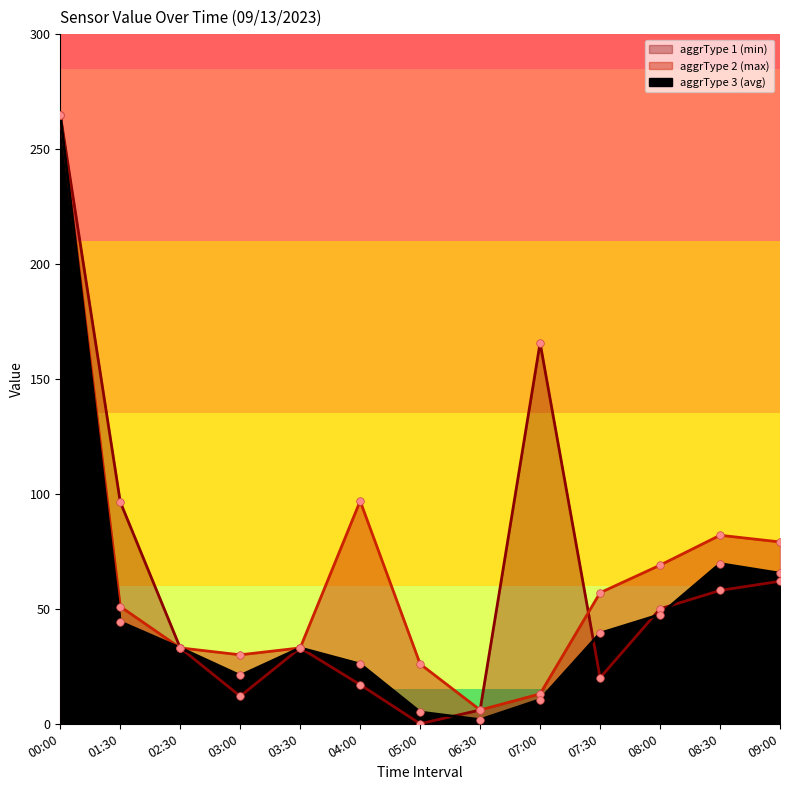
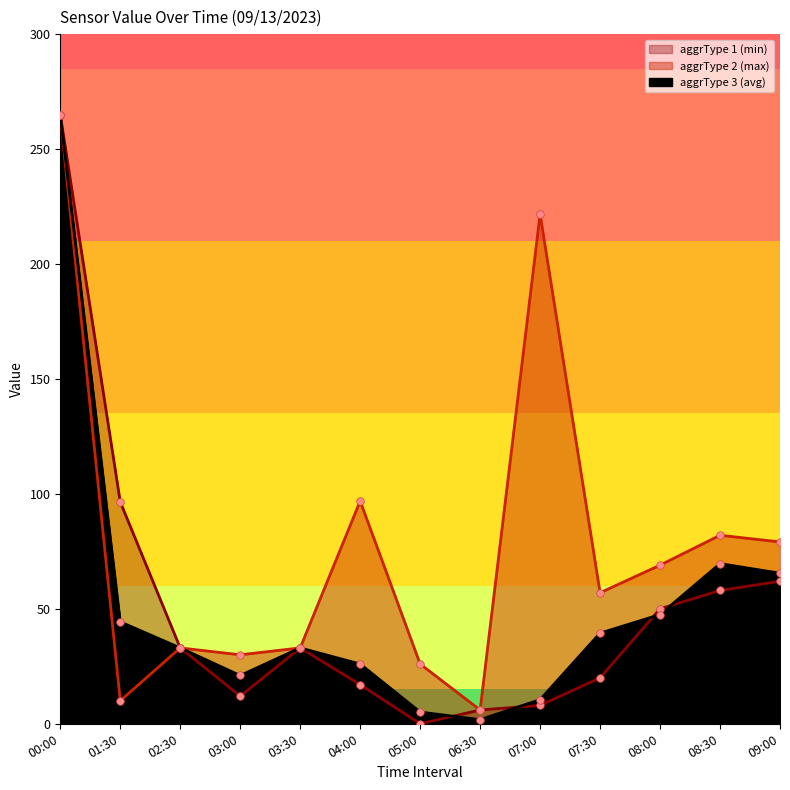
  {
    "aggrType 1 (min)": {
      "01:30": 97,
      "03:00": 12,
      "04:00": 17,
      "05:00": 0,
-     "07:00": 166,
+     "07:00": 8,
      "07:30": 20,
      "08:00": 50,
      "08:30": 58,
      "09:00": 62
    },
    "aggrType 2 (max)": {
-     "01:30": 51,
+     "01:30": 10,
      "03:00": 30,
      "04:00": 97,
      "05:00": 26,
-     "07:00": 13,
+     "07:00": 222,
      "07:30": 57,
      "08:00": 69,
      "08:30": 82,
      "09:00": 79
    },
    "aggrType 3 (avg)": {
      "01:30": 44,
      "03:00": 21,
      "04:00": 26,
      "05:00": 5,
      "06:30": 2,
      "07:00": 11,
      "07:30": 39,
      "08:00": 48,
      "08:30": 70,
      "09:00": 66
    }
  }
